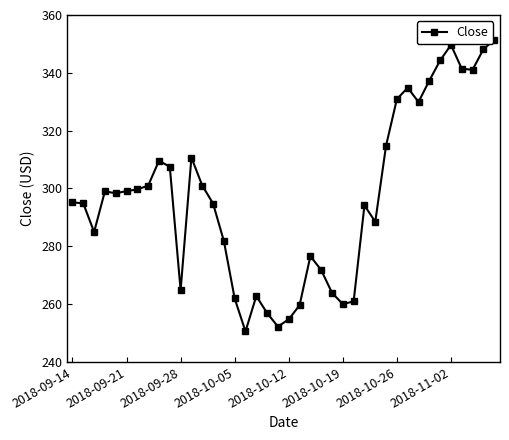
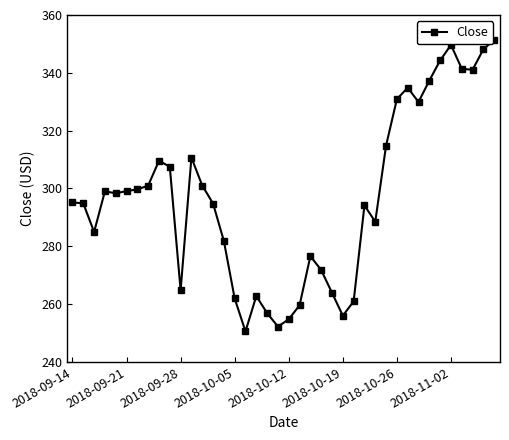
  {
    "2018-09-14": 295,
    "2018-09-21": 299,
    "2018-09-28": 265,
    "2018-10-05": 262,
    "2018-10-12": 255,
-   "2018-10-19": 260,
+   "2018-10-19": 256,
    "2018-10-26": 331,
    "2018-11-02": 350
  }
